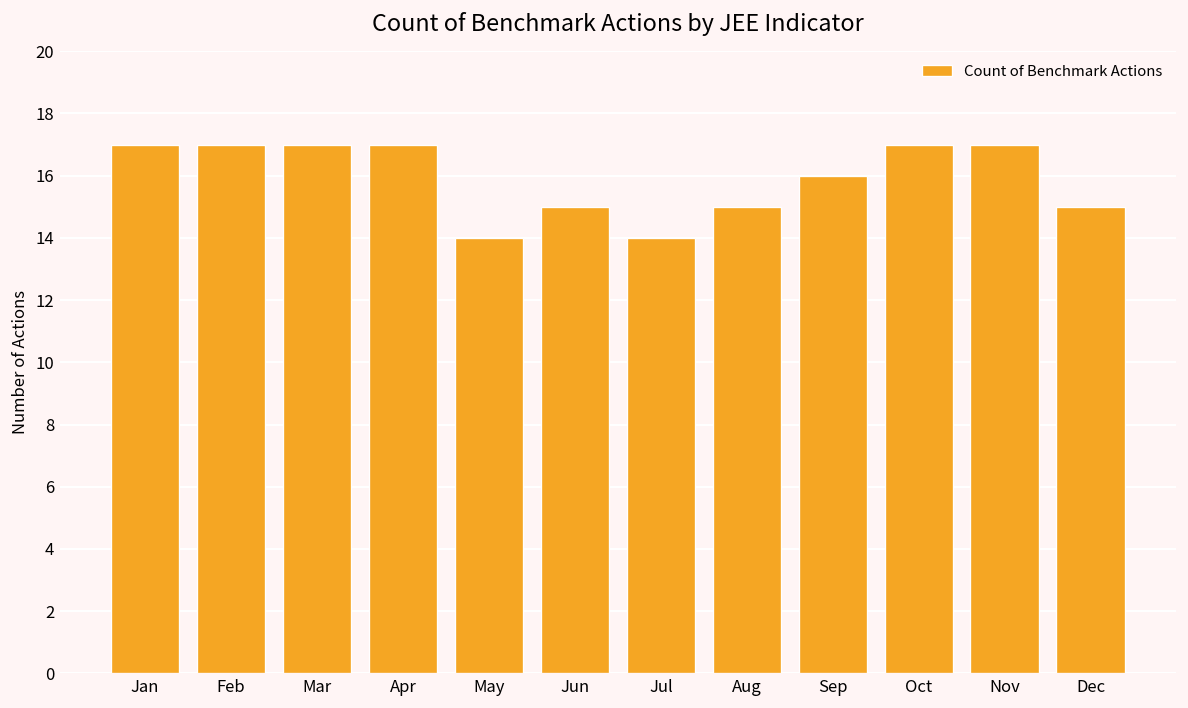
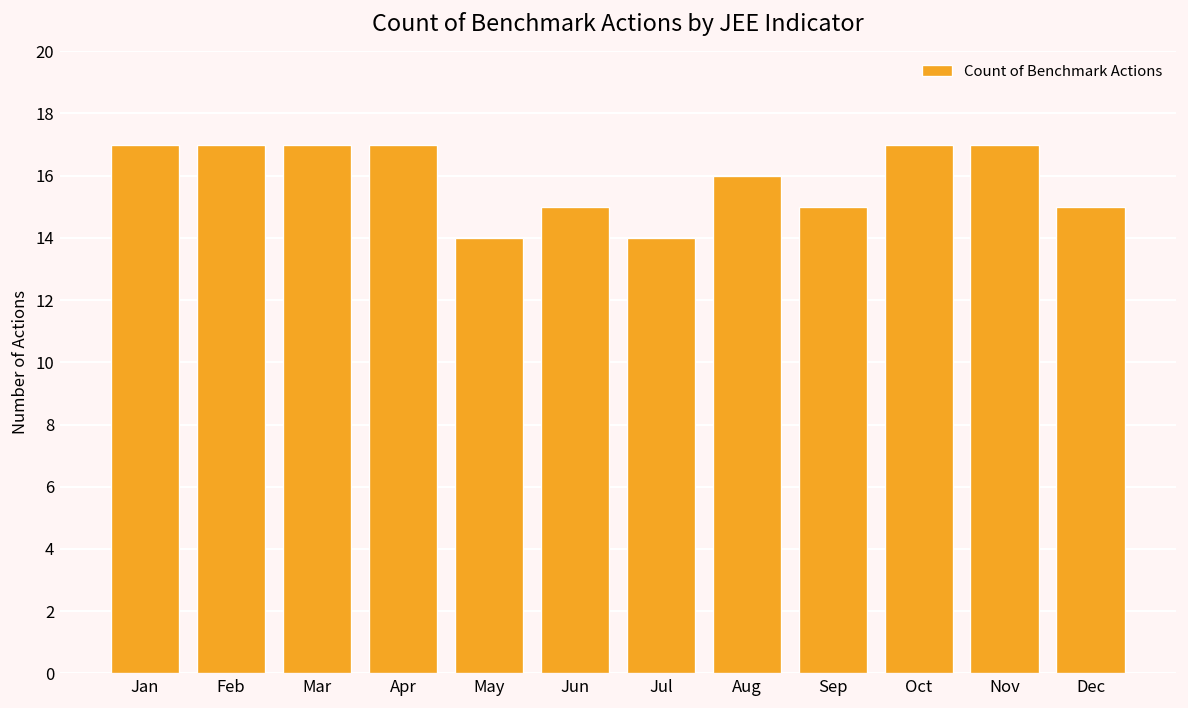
  {
    "Jan": 17,
    "Feb": 17,
    "Mar": 17,
    "Apr": 17,
    "May": 14,
    "Jun": 15,
    "Jul": 14,
-   "Aug": 15,
-   "Sep": 16,
+   "Aug": 16,
+   "Sep": 15,
    "Oct": 17,
    "Nov": 17,
    "Dec": 15
  }
